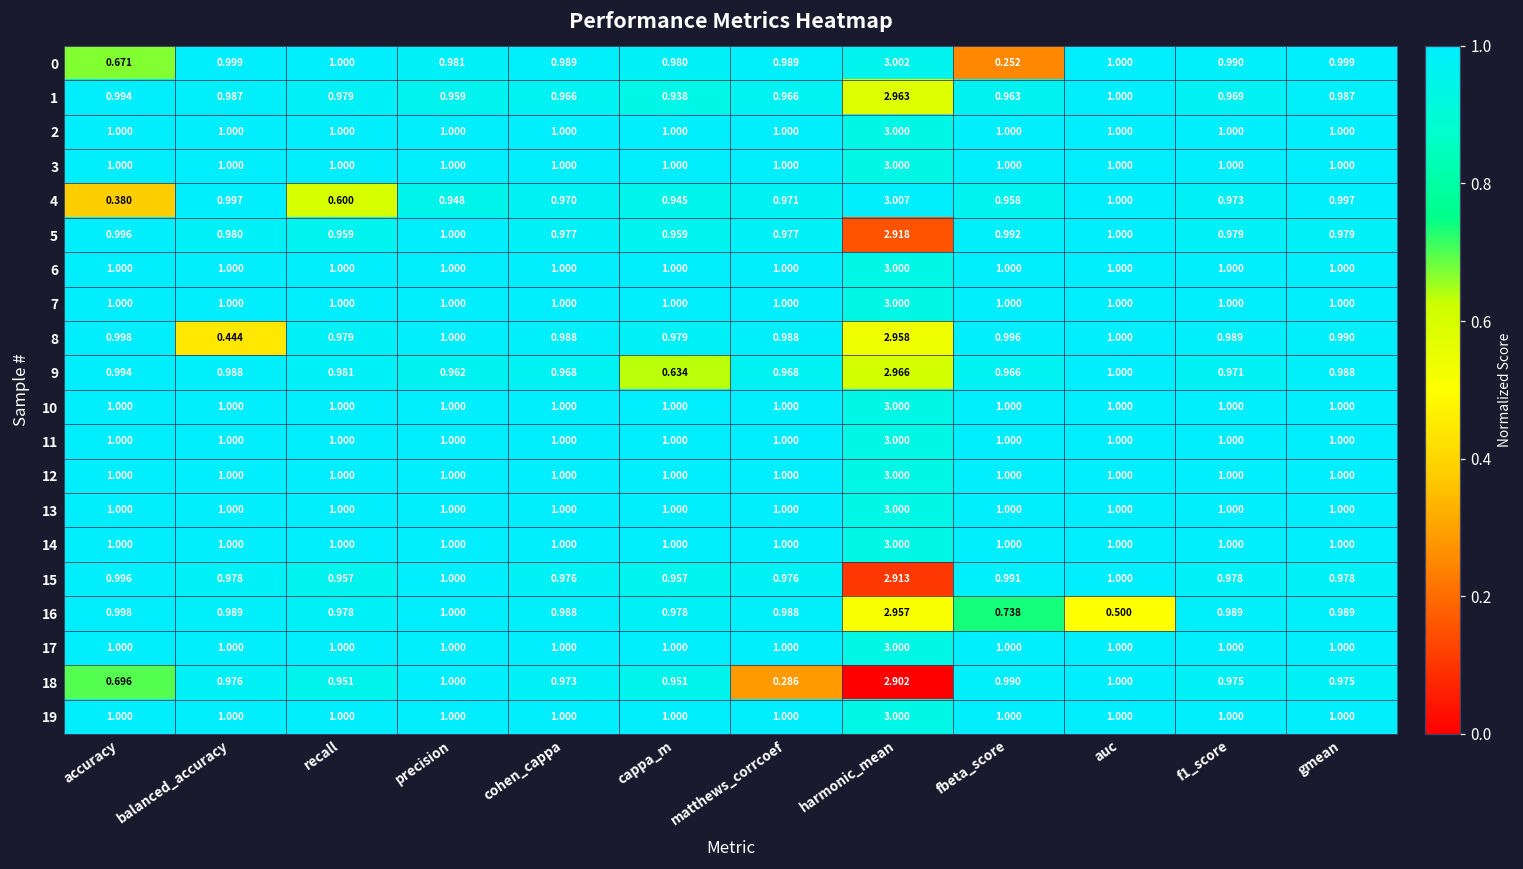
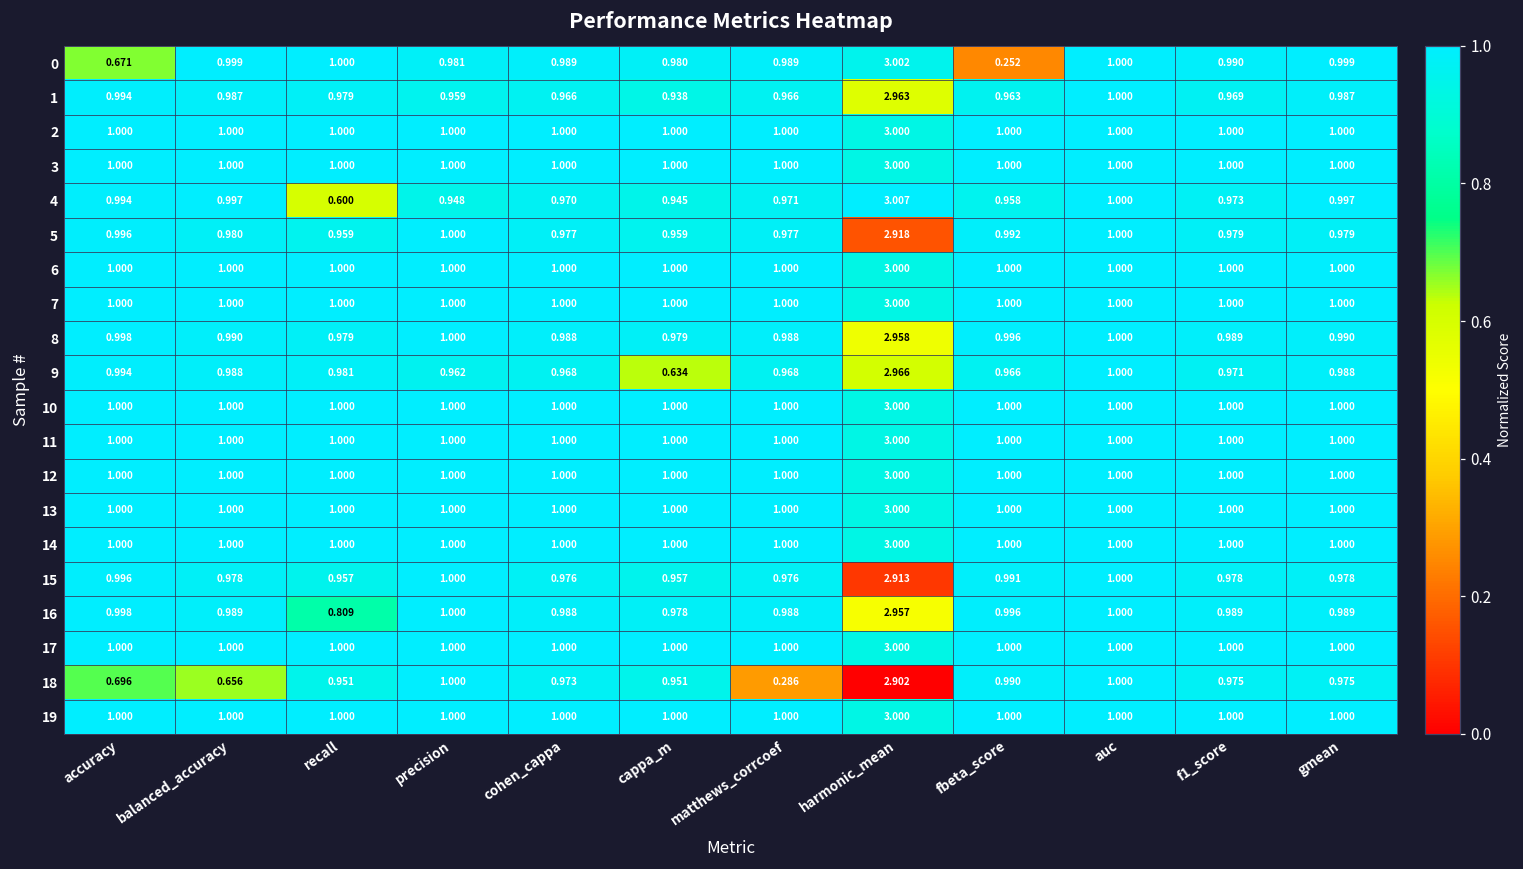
  {
    "4": {
-     "accuracy": 0.380,
+     "accuracy": 0.994,
      "balanced_accuracy": 0.997,
      "recall": 0.600,
      "precision": 0.948,
      "cohen_cappa": 0.970,
      "cappa_m": 0.945,
      "matthews_corrcoef": 0.971,
      "harmonic_mean": 3.007,
      "fbeta_score": 0.958,
      "auc": 1.000,
      "f1_score": 0.973,
      "gmean": 0.997
    },
    "8": {
      "accuracy": 0.998,
-     "balanced_accuracy": 0.444,
+     "balanced_accuracy": 0.990,
      "recall": 0.979,
      "precision": 1.000,
      "cohen_cappa": 0.988,
      "cappa_m": 0.979,
      "matthews_corrcoef": 0.988,
      "harmonic_mean": 2.958,
      "fbeta_score": 0.996,
      "auc": 1.000,
      "f1_score": 0.989,
      "gmean": 0.990
    },
    "16": {
      "accuracy": 0.998,
      "balanced_accuracy": 0.989,
-     "recall": 0.978,
+     "recall": 0.809,
      "precision": 1.000,
      "cohen_cappa": 0.988,
      "cappa_m": 0.978,
      "matthews_corrcoef": 0.988,
      "harmonic_mean": 2.957,
-     "fbeta_score": 0.738,
-     "auc": 0.500,
+     "fbeta_score": 0.996,
+     "auc": 1.000,
      "f1_score": 0.989,
      "gmean": 0.989
    },
    "18": {
      "accuracy": 0.696,
-     "balanced_accuracy": 0.976,
+     "balanced_accuracy": 0.656,
      "recall": 0.951,
      "precision": 1.000,
      "cohen_cappa": 0.973,
      "cappa_m": 0.951,
      "matthews_corrcoef": 0.286,
      "harmonic_mean": 2.902,
      "fbeta_score": 0.990,
      "auc": 1.000,
      "f1_score": 0.975,
      "gmean": 0.975
    }
  }
